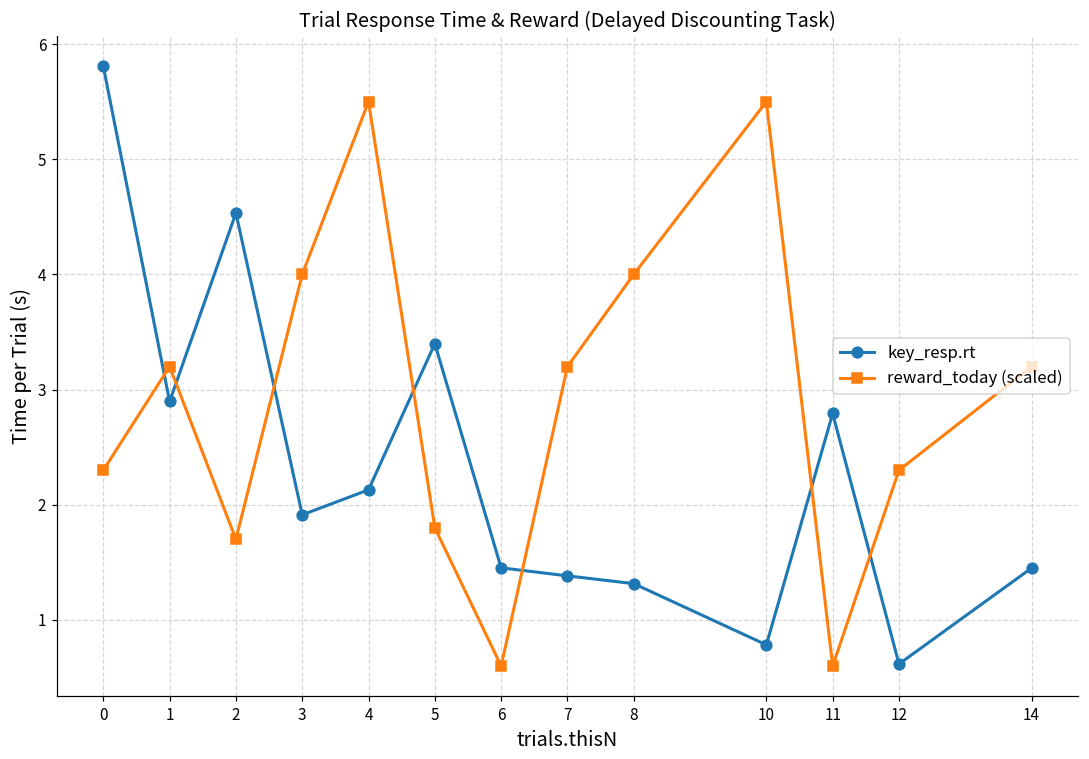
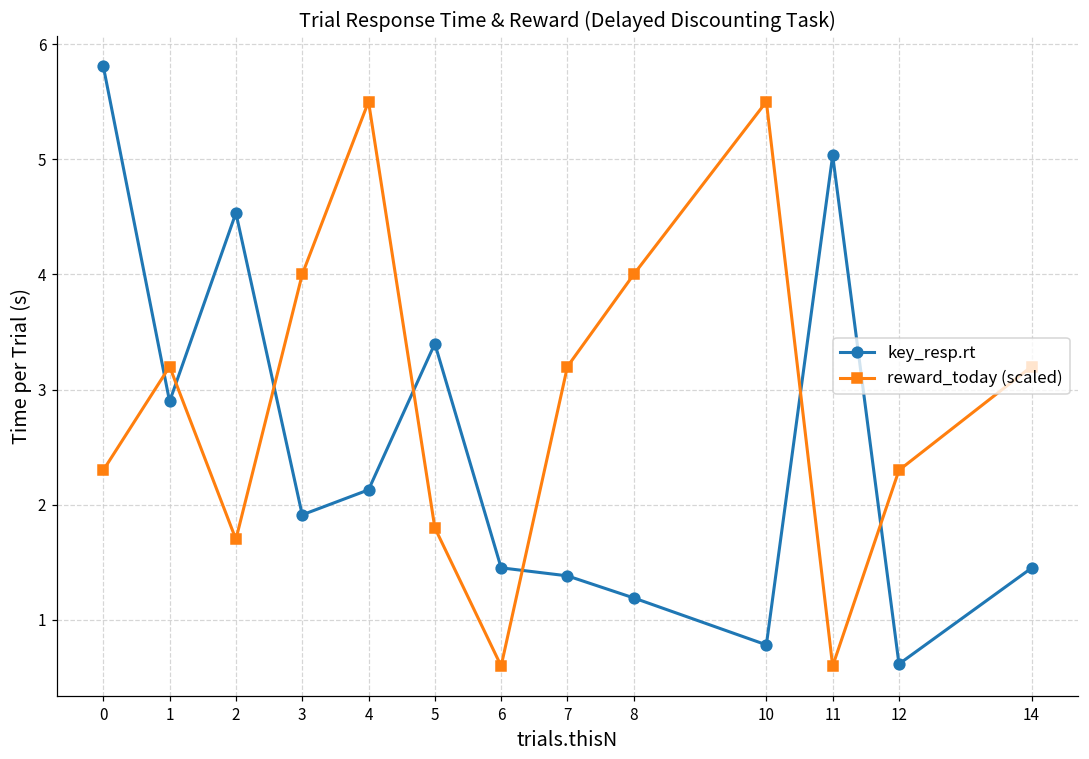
  {
    "key_resp.rt": {
      "0": 5.81,
      "1": 2.90,
      "2": 4.53,
      "3": 1.91,
      "4": 2.13,
      "5": 3.40,
      "6": 1.45,
      "7": 1.38,
-     "8": 1.32,
+     "8": 1.19,
      "10": 0.78,
-     "11": 2.79,
+     "11": 5.03,
      "12": 0.62,
      "14": 1.45
    },
    "reward_today (scaled)": {
      "0": 2.30,
      "1": 3.20,
      "2": 1.70,
      "3": 4.00,
      "4": 5.50,
      "5": 1.80,
      "6": 0.60,
      "7": 3.20,
      "8": 4.00,
      "10": 5.50,
      "11": 0.60,
      "12": 2.30
    }
  }
